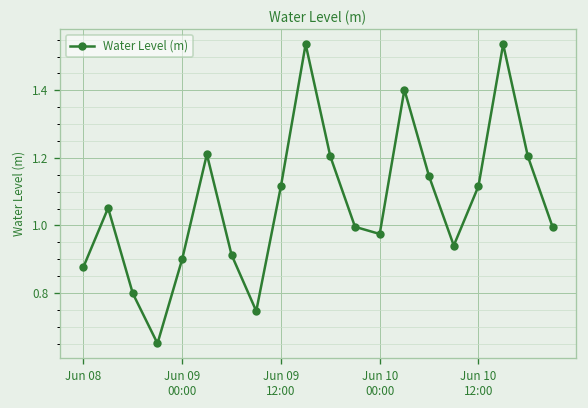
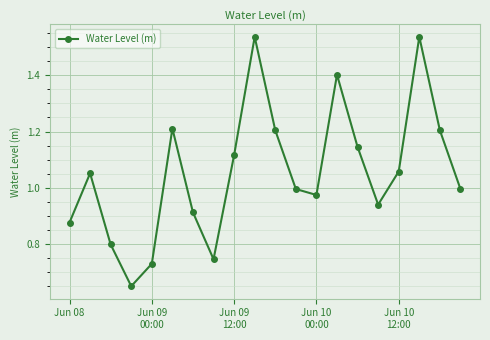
  {
    "Jun 08": 0.88,
-   "Jun 09 00:00": 0.90,
+   "Jun 09 00:00": 0.73,
    "Jun 09 12:00": 1.12,
    "Jun 10 00:00": 0.97,
-   "Jun 10 12:00": 1.12
+   "Jun 10 12:00": 1.06
  }
